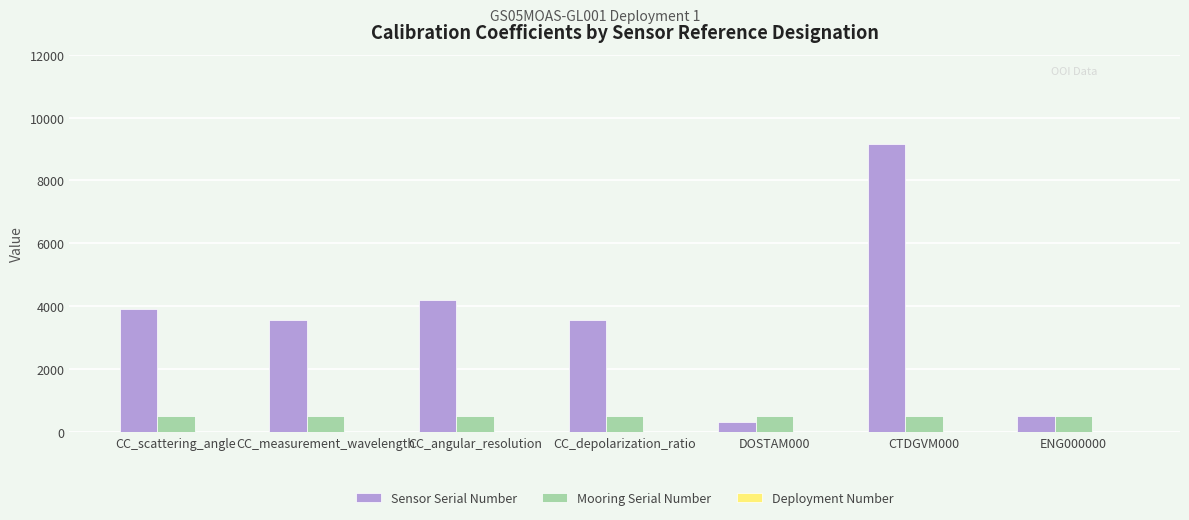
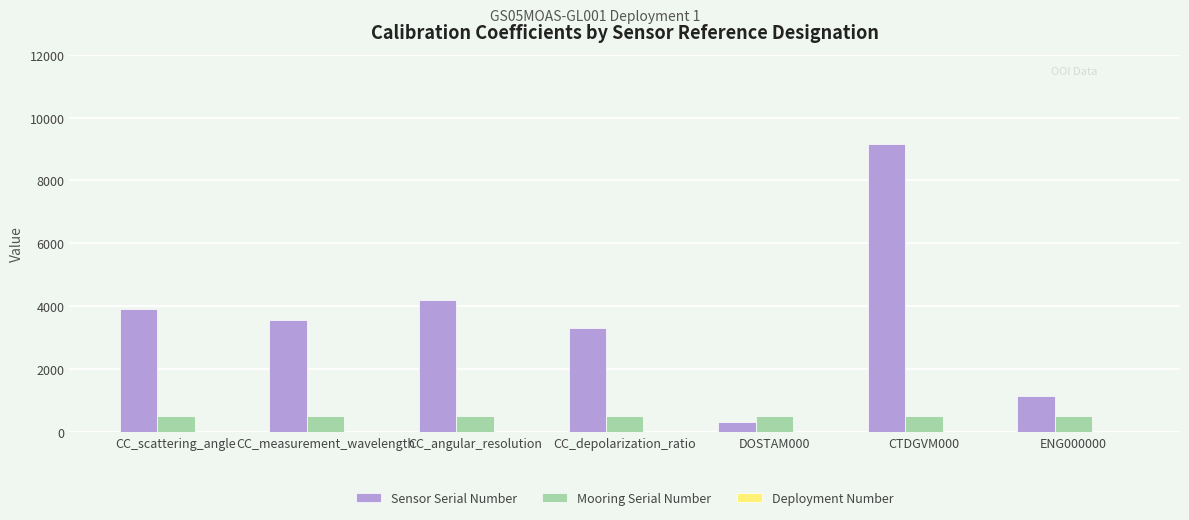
  {
    "Sensor Serial Number": {
      "CC_scattering_angle": 3900,
      "CC_measurement_wavelength": 3600,
      "CC_angular_resolution": 4200,
-     "CC_depolarization_ratio": 3600,
+     "CC_depolarization_ratio": 3300,
      "DOSTAM000": 300,
      "CTDGVM000": 9200,
-     "ENG000000": 500
+     "ENG000000": 1100
    },
    "Mooring Serial Number": {
      "CC_scattering_angle": 500,
      "CC_measurement_wavelength": 500,
      "CC_angular_resolution": 500,
      "CC_depolarization_ratio": 500,
      "DOSTAM000": 500,
      "CTDGVM000": 500,
      "ENG000000": 500
    }
  }
